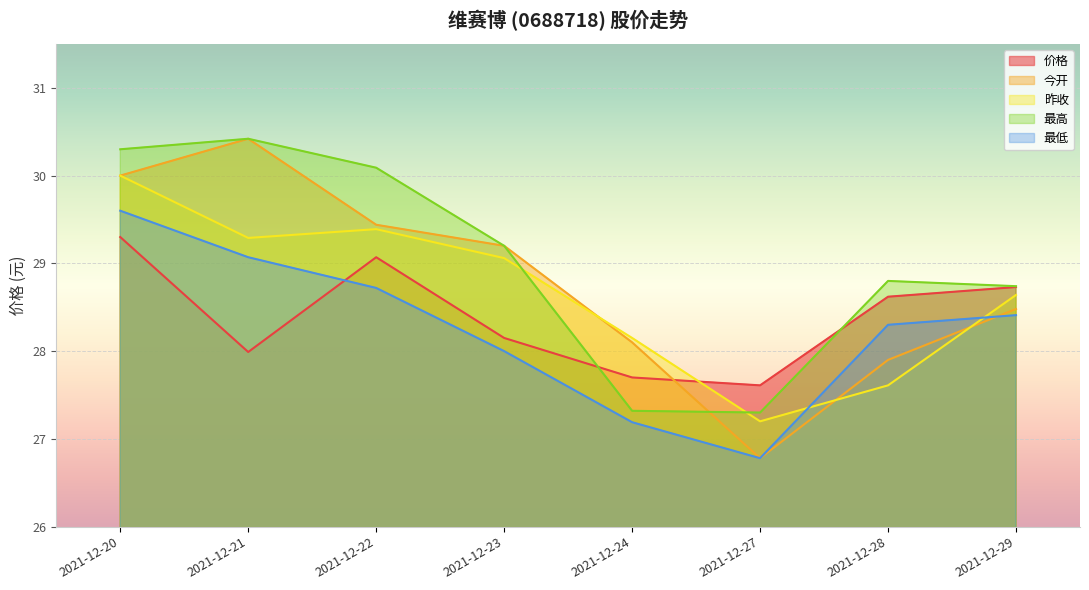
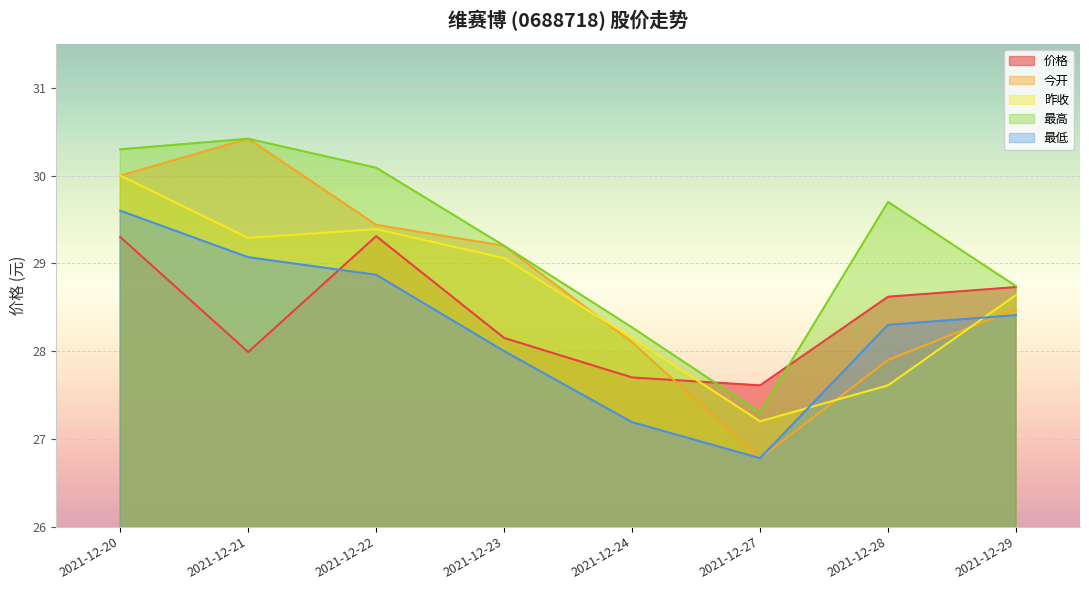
  {
    "价格": {
      "2021-12-20": 29.3,
      "2021-12-21": 28.0,
-     "2021-12-22": 29.1,
+     "2021-12-22": 29.3,
      "2021-12-23": 28.2,
      "2021-12-24": 27.7,
      "2021-12-27": 27.6,
      "2021-12-28": 28.6
    },
    "最高": {
      "2021-12-20": 30.3,
      "2021-12-22": 30.1,
-     "2021-12-24": 27.3,
+     "2021-12-24": 28.3,
      "2021-12-27": 27.3,
-     "2021-12-28": 28.8
+     "2021-12-28": 29.7
    },
    "最低": {
      "2021-12-20": 29.6,
      "2021-12-21": 29.1,
-     "2021-12-22": 28.7,
+     "2021-12-22": 28.9,
      "2021-12-23": 28.0,
      "2021-12-24": 27.2,
      "2021-12-28": 28.3,
      "2021-12-29": 28.4
    }
  }
